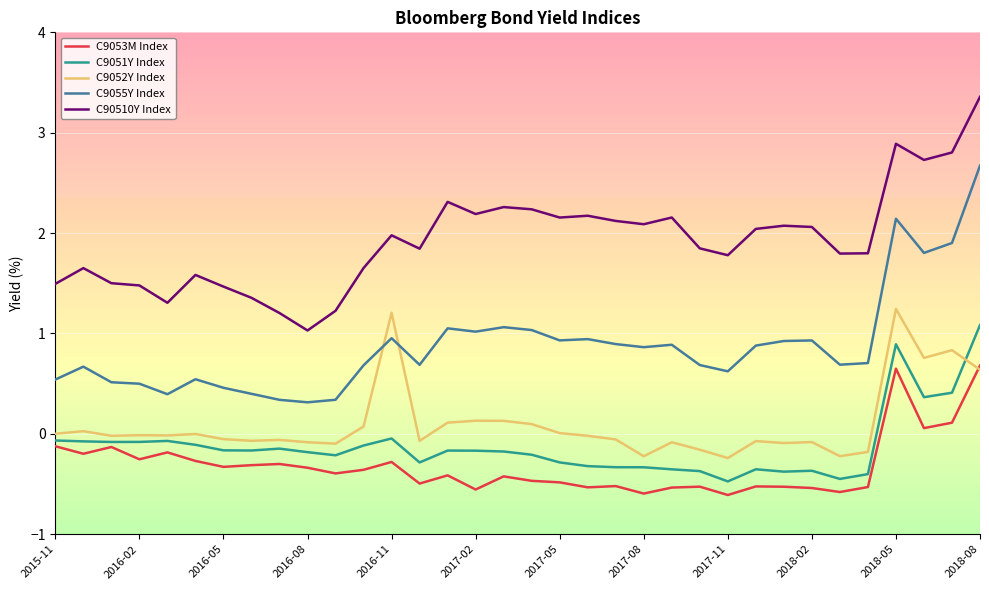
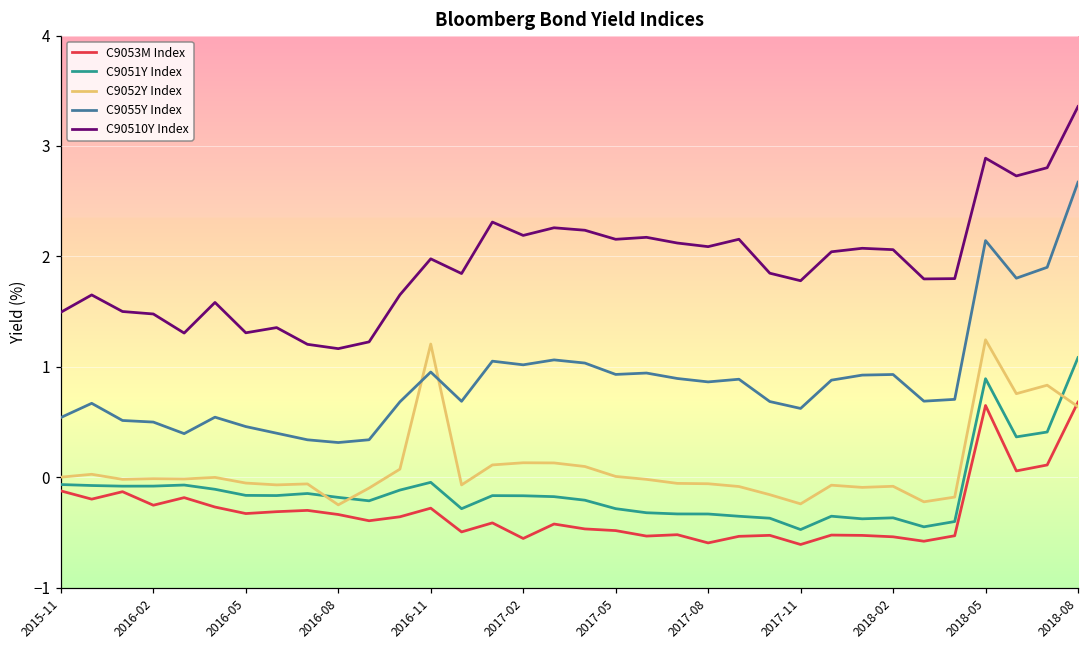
  {
    "C9053M Index": {
      "2015-11": -0.12,
      "2016-02": -0.25,
      "2016-05": -0.33,
      "2016-08": -0.34,
      "2016-11": -0.28,
      "2017-02": -0.55,
      "2017-05": -0.48,
      "2017-08": -0.60,
      "2017-11": -0.61,
      "2018-02": -0.54,
      "2018-05": 0.65,
      "2018-08": 0.68
    },
    "C9052Y Index": {
      "2015-11": 0.00,
      "2016-02": -0.01,
      "2016-05": -0.05,
-     "2016-08": -0.08,
+     "2016-08": -0.25,
      "2016-11": 1.21,
      "2017-02": 0.13,
      "2017-05": 0.01,
-     "2017-08": -0.22,
+     "2017-08": -0.06,
      "2017-11": -0.24,
      "2018-02": -0.08,
      "2018-05": 1.24,
      "2018-08": 0.64
    },
    "C90510Y Index": {
      "2015-11": 1.49,
      "2016-02": 1.48,
-     "2016-05": 1.47,
-     "2016-08": 1.03,
+     "2016-05": 1.31,
+     "2016-08": 1.16,
      "2016-11": 1.98,
      "2017-02": 2.19,
      "2017-05": 2.15,
      "2017-08": 2.09,
      "2017-11": 1.78,
      "2018-02": 2.06,
      "2018-05": 2.89,
      "2018-08": 3.36
    }
  }
